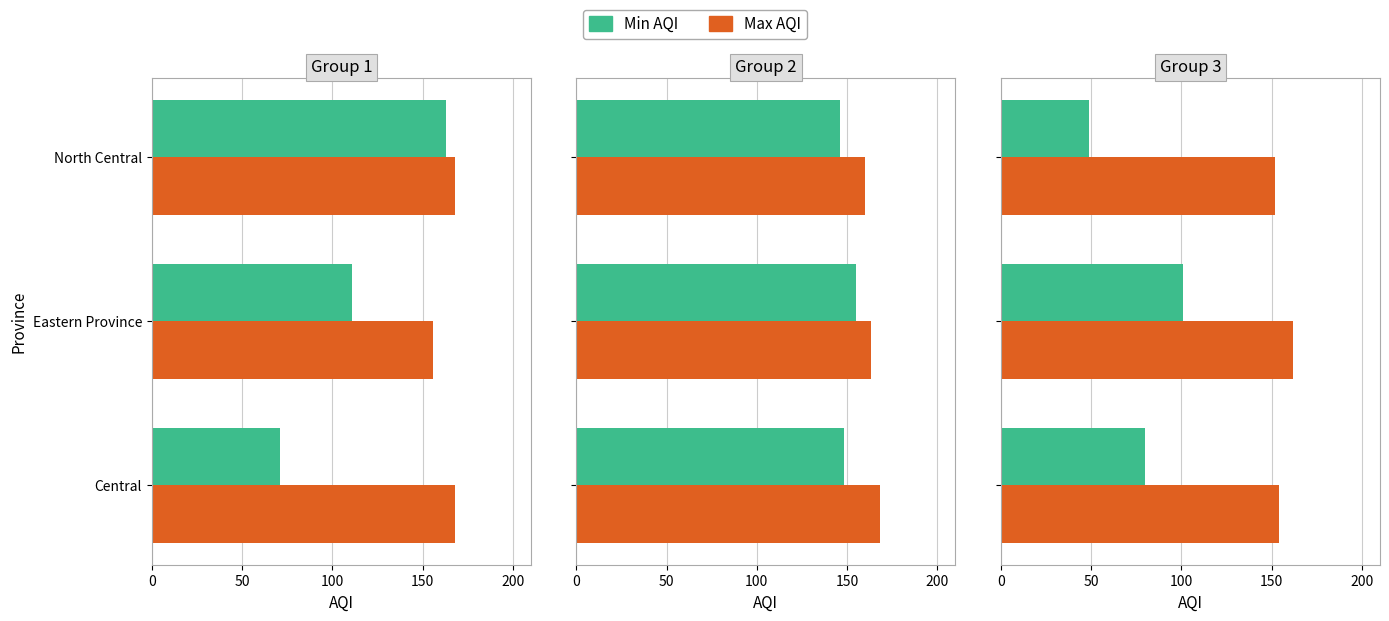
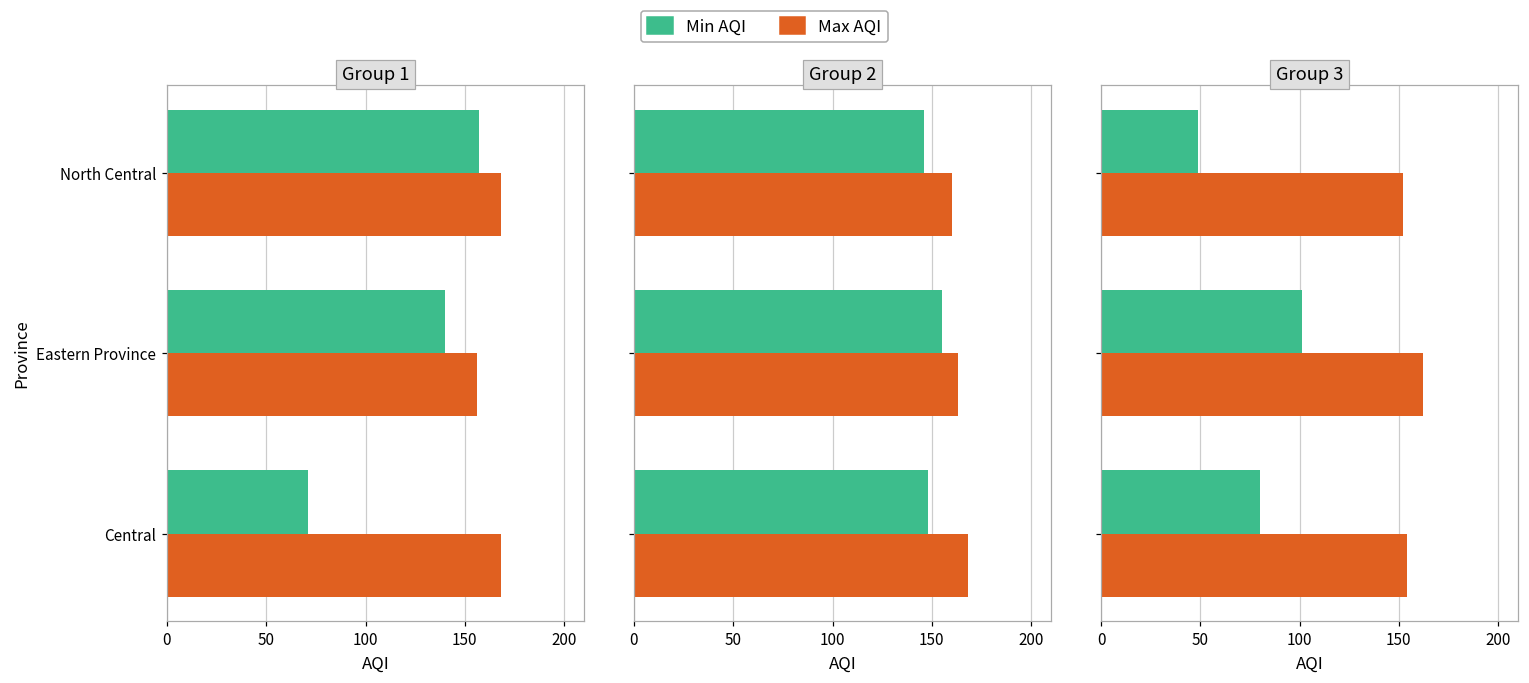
  {
    "Group 1": {
      "Min AQI": {
-       "North Central": 163,
-       "Eastern Province": 111,
+       "North Central": 157,
+       "Eastern Province": 140,
        "Central": 71
      },
      "Max AQI": {
        "North Central": 168,
        "Eastern Province": 156,
        "Central": 168
      }
    }
  }
